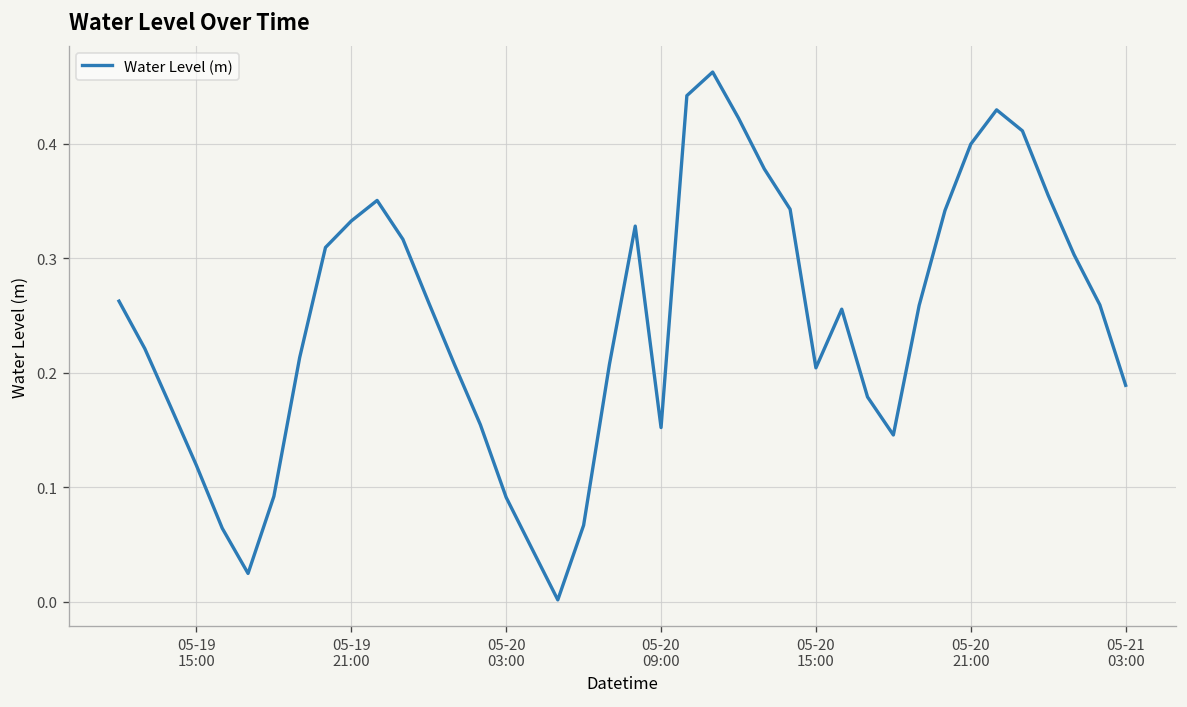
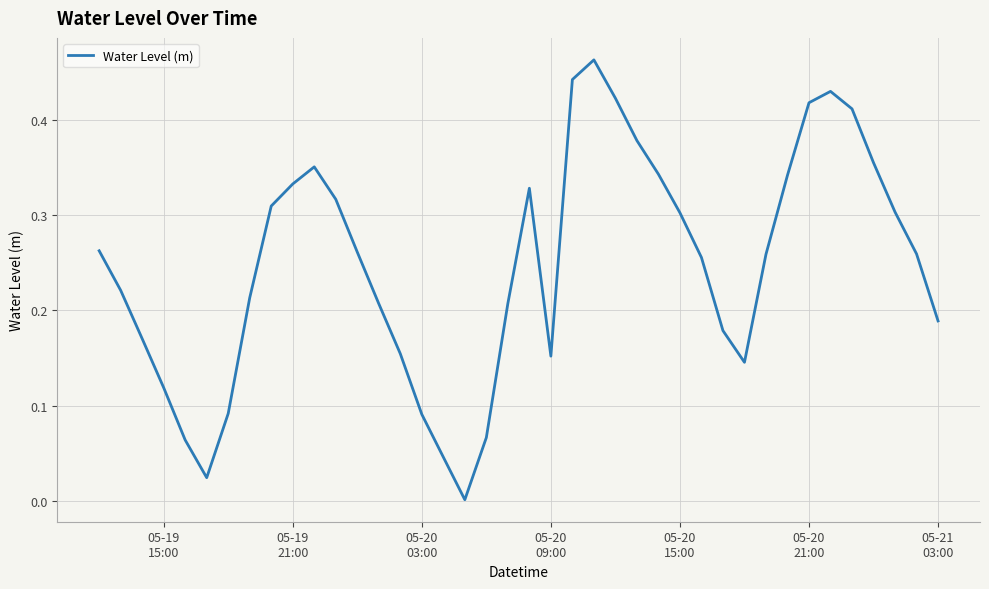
  {
    "05-19 15:00": 0.12,
    "05-19 21:00": 0.33,
    "05-20 03:00": 0.09,
    "05-20 09:00": 0.15,
-   "05-20 15:00": 0.20,
-   "05-20 21:00": 0.40,
+   "05-20 15:00": 0.30,
+   "05-20 21:00": 0.42,
    "05-21 03:00": 0.19
  }
